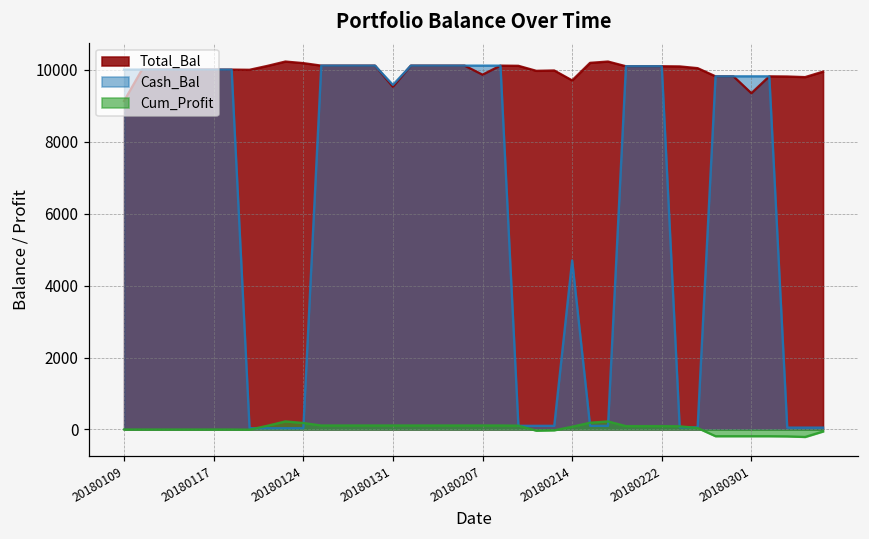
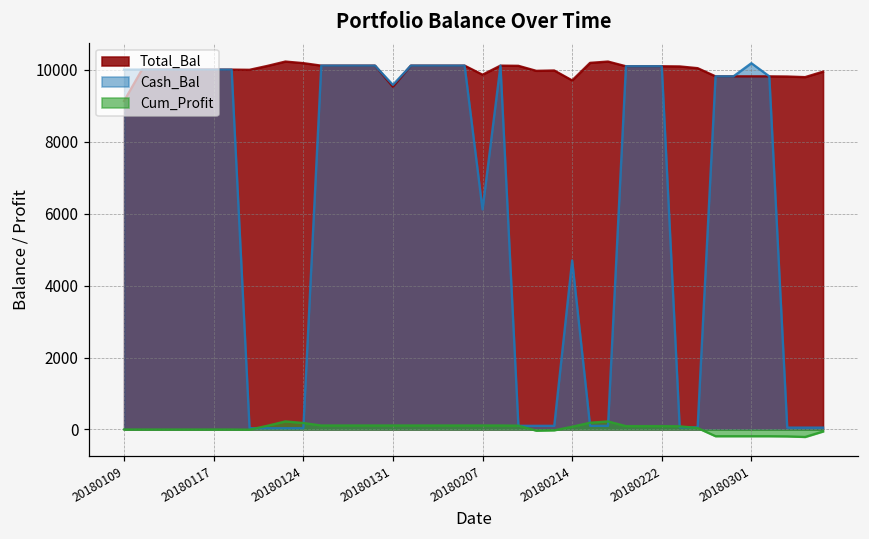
  {
    "Total_Bal": {
      "20180124": 10200,
      "20180207": 9900,
      "20180214": 9700,
-     "20180301": 9300
+     "20180301": 9800
    },
    "Cash_Bal": {
      "20180124": 0,
-     "20180207": 10100,
+     "20180207": 6100,
      "20180214": 4700,
-     "20180301": 9800
+     "20180301": 10200
    }
  }
